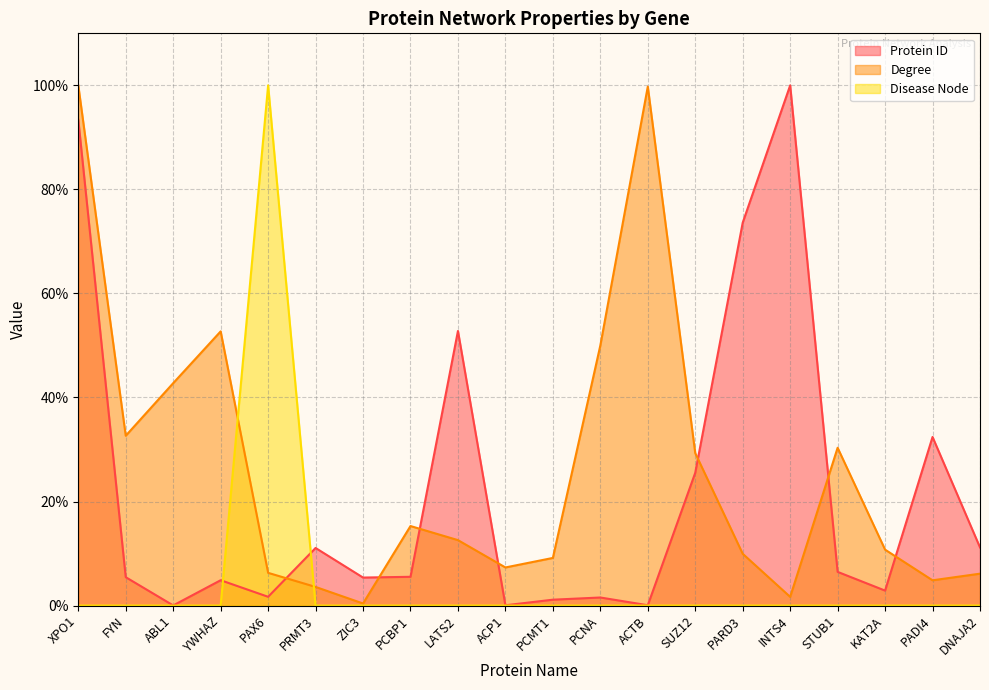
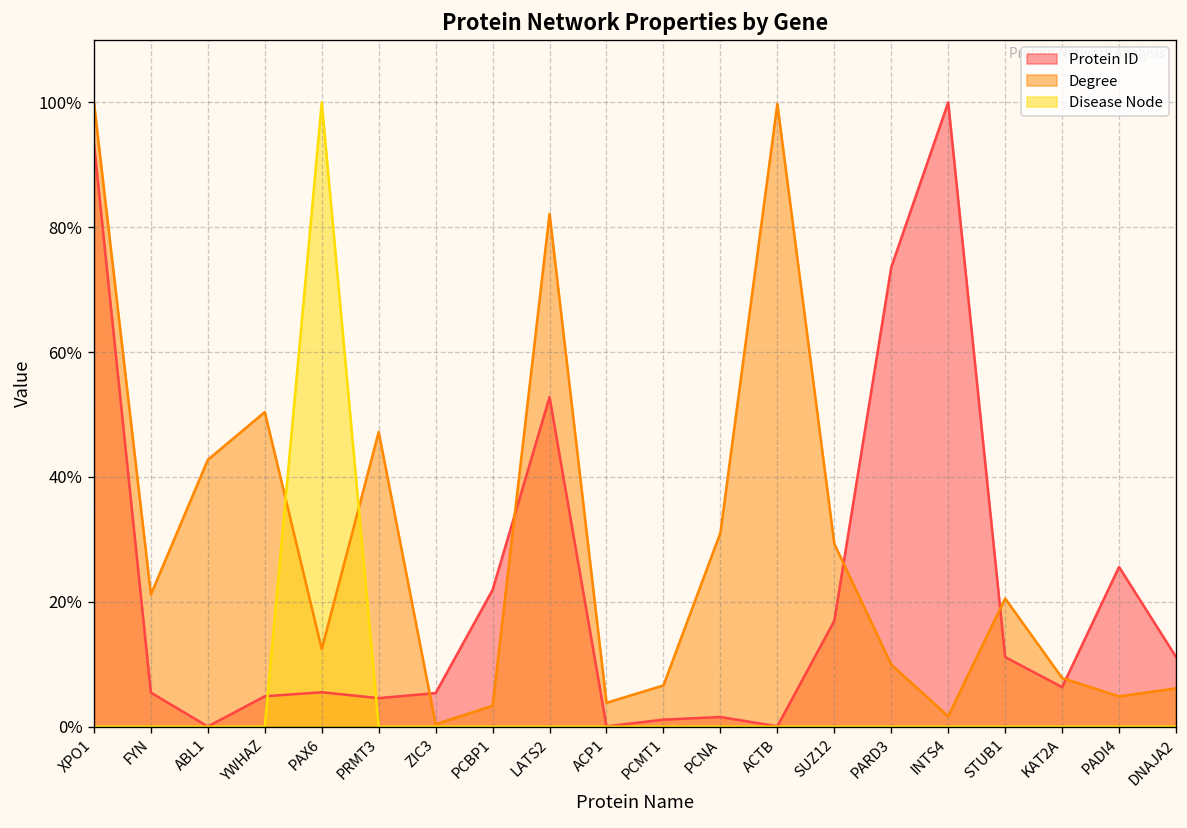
  {
    "Protein ID": {
      "XPO1": "93%",
      "FYN": "5%",
      "YWHAZ": "5%",
-     "PAX6": "2%",
-     "PRMT3": "11%",
+     "PAX6": "6%",
+     "PRMT3": "5%",
      "ZIC3": "5%",
-     "PCBP1": "6%",
+     "PCBP1": "22%",
      "LATS2": "53%",
      "PCMT1": "1%",
      "PCNA": "2%",
-     "SUZ12": "26%",
+     "SUZ12": "17%",
      "PARD3": "74%",
      "INTS4": "100%",
-     "STUB1": "6%",
-     "KAT2A": "3%",
-     "PADI4": "32%",
+     "STUB1": "11%",
+     "KAT2A": "6%",
+     "PADI4": "26%",
      "DNAJA2": "11%"
    },
    "Degree": {
      "XPO1": "100%",
-     "FYN": "33%",
+     "FYN": "21%",
      "ABL1": "43%",
-     "YWHAZ": "53%",
-     "PAX6": "6%",
-     "PRMT3": "4%",
-     "PCBP1": "15%",
-     "LATS2": "13%",
-     "ACP1": "7%",
-     "PCMT1": "9%",
-     "PCNA": "50%",
+     "YWHAZ": "50%",
+     "PAX6": "12%",
+     "PRMT3": "47%",
+     "PCBP1": "3%",
+     "LATS2": "82%",
+     "ACP1": "4%",
+     "PCMT1": "7%",
+     "PCNA": "31%",
      "ACTB": "100%",
      "SUZ12": "29%",
      "PARD3": "10%",
      "INTS4": "2%",
-     "STUB1": "30%",
-     "KAT2A": "11%",
+     "STUB1": "21%",
+     "KAT2A": "8%",
      "PADI4": "5%",
      "DNAJA2": "6%"
    },
    "Disease Node": {
      "XPO1": "0%",
      "FYN": "0%",
      "YWHAZ": "0%",
      "PAX6": "100%",
      "PRMT3": "0%",
      "PCBP1": "0%",
      "LATS2": "0%",
      "PCMT1": "0%",
      "PCNA": "0%",
      "SUZ12": "0%",
      "PARD3": "0%",
      "INTS4": "0%",
      "STUB1": "0%",
      "KAT2A": "0%",
      "PADI4": "0%",
      "DNAJA2": "0%"
    }
  }
